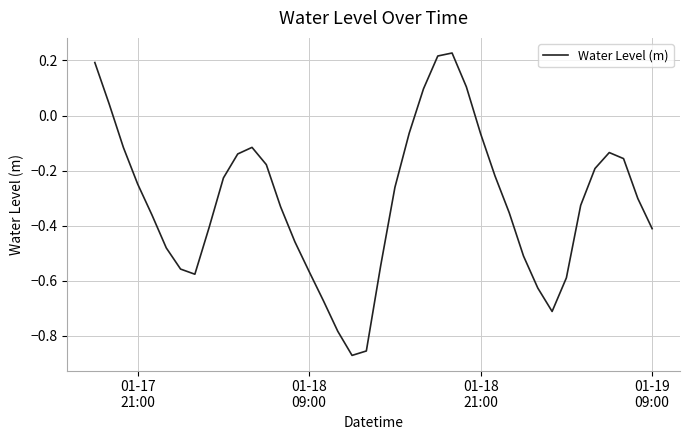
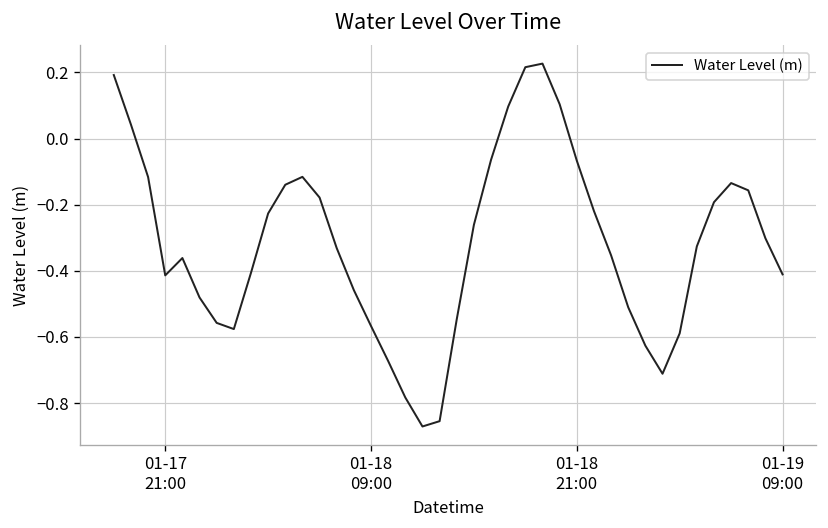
  {
-   "01-17 21:00": -0.25,
+   "01-17 21:00": -0.41,
    "01-18 09:00": -0.57,
    "01-18 21:00": -0.07,
    "01-19 09:00": -0.41
  }
